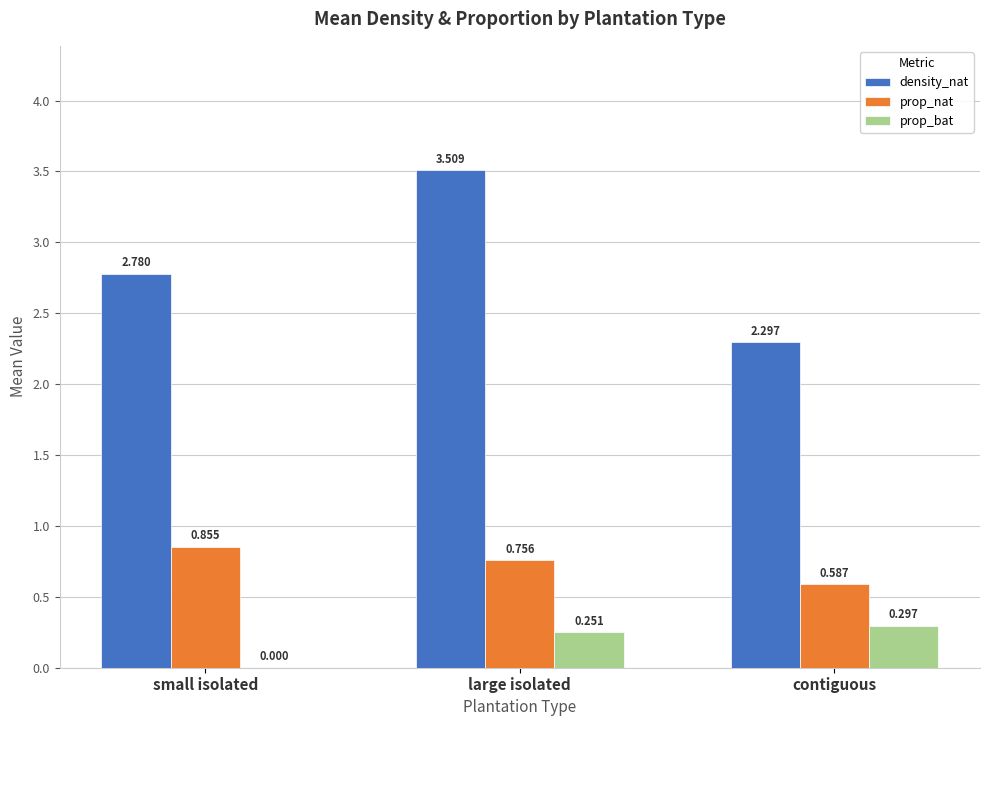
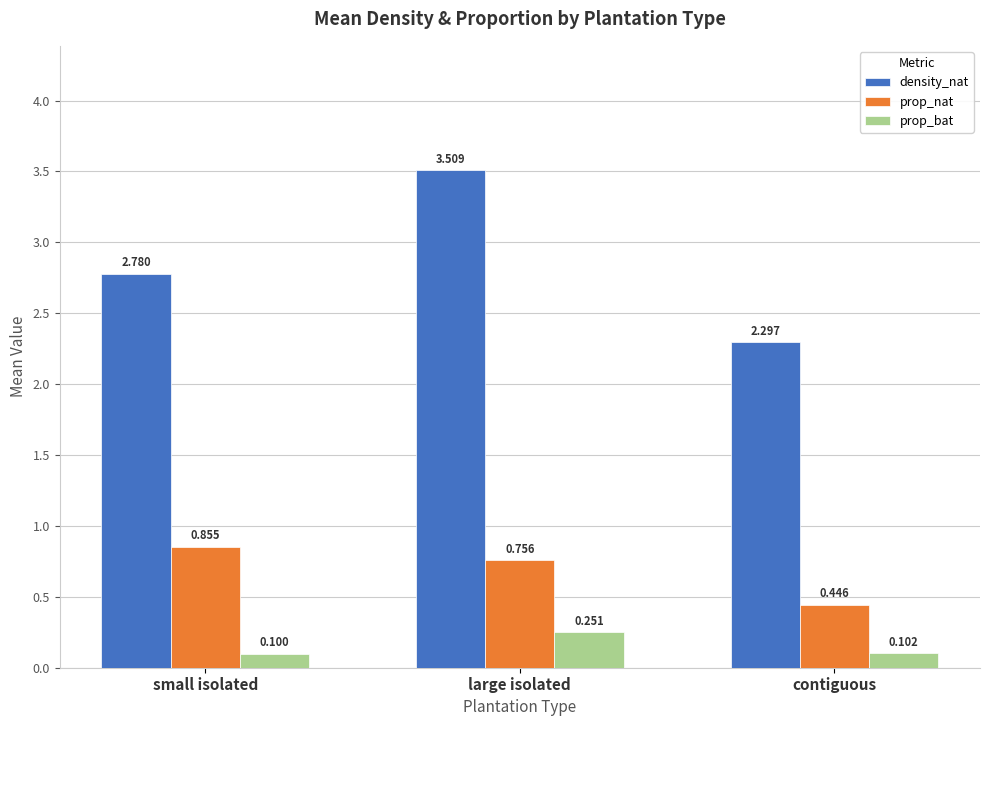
  {
    "density_nat": {
      "small isolated": 2.780,
      "large isolated": 3.509,
      "contiguous": 2.297
    },
    "prop_nat": {
      "small isolated": 0.855,
      "large isolated": 0.756,
-     "contiguous": 0.587
+     "contiguous": 0.446
    },
    "prop_bat": {
-     "small isolated": 0.000,
+     "small isolated": 0.100,
      "large isolated": 0.251,
-     "contiguous": 0.297
+     "contiguous": 0.102
    }
  }
